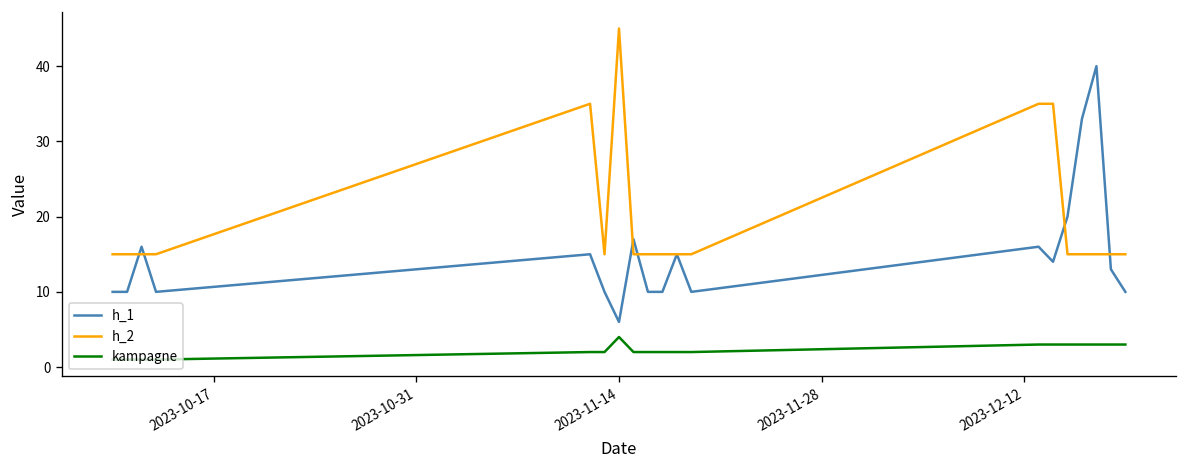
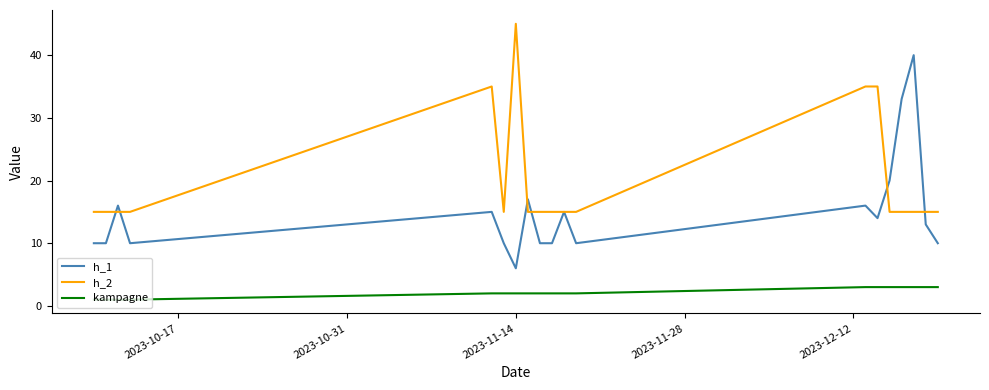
  {
    "h_1": {
      "2023-11-14": 6
    },
    "h_2": {
      "2023-11-14": 45
    },
    "kampagne": {
-     "2023-11-14": 4
+     "2023-11-14": 2
    }
  }
